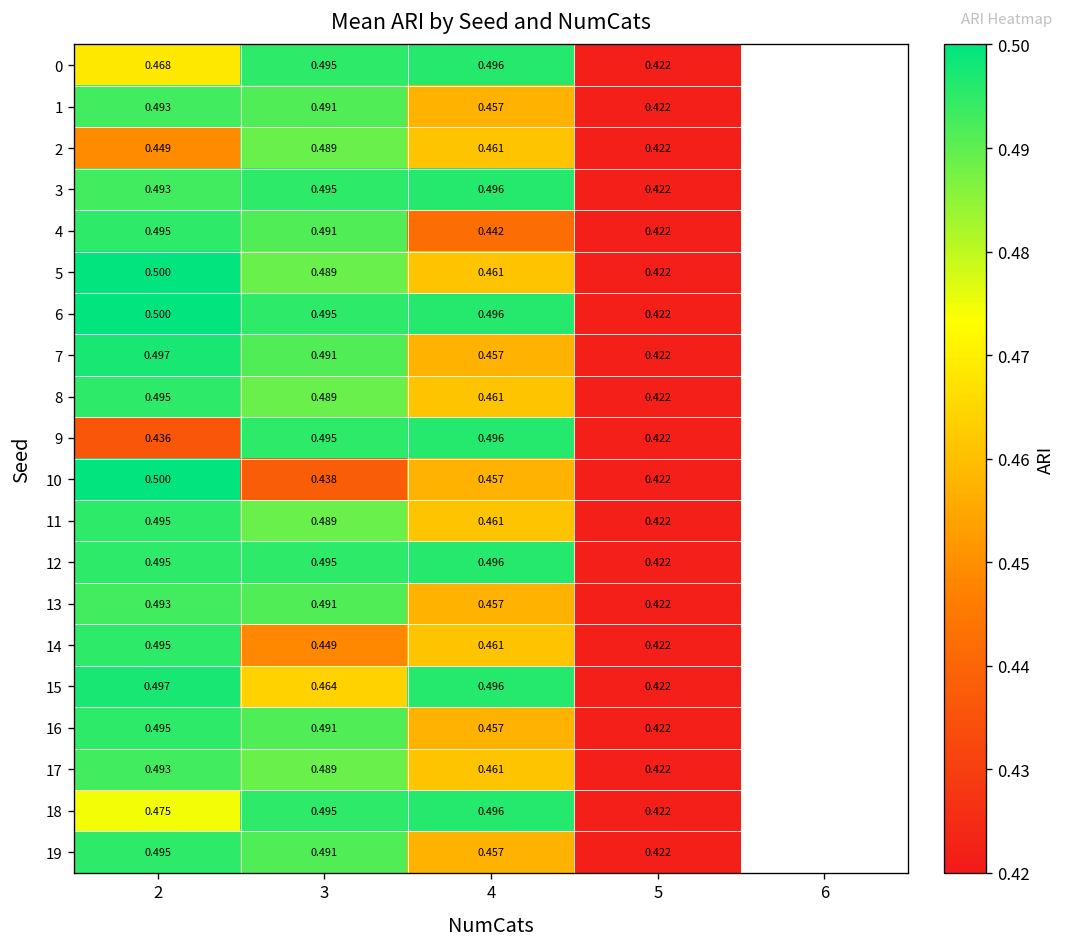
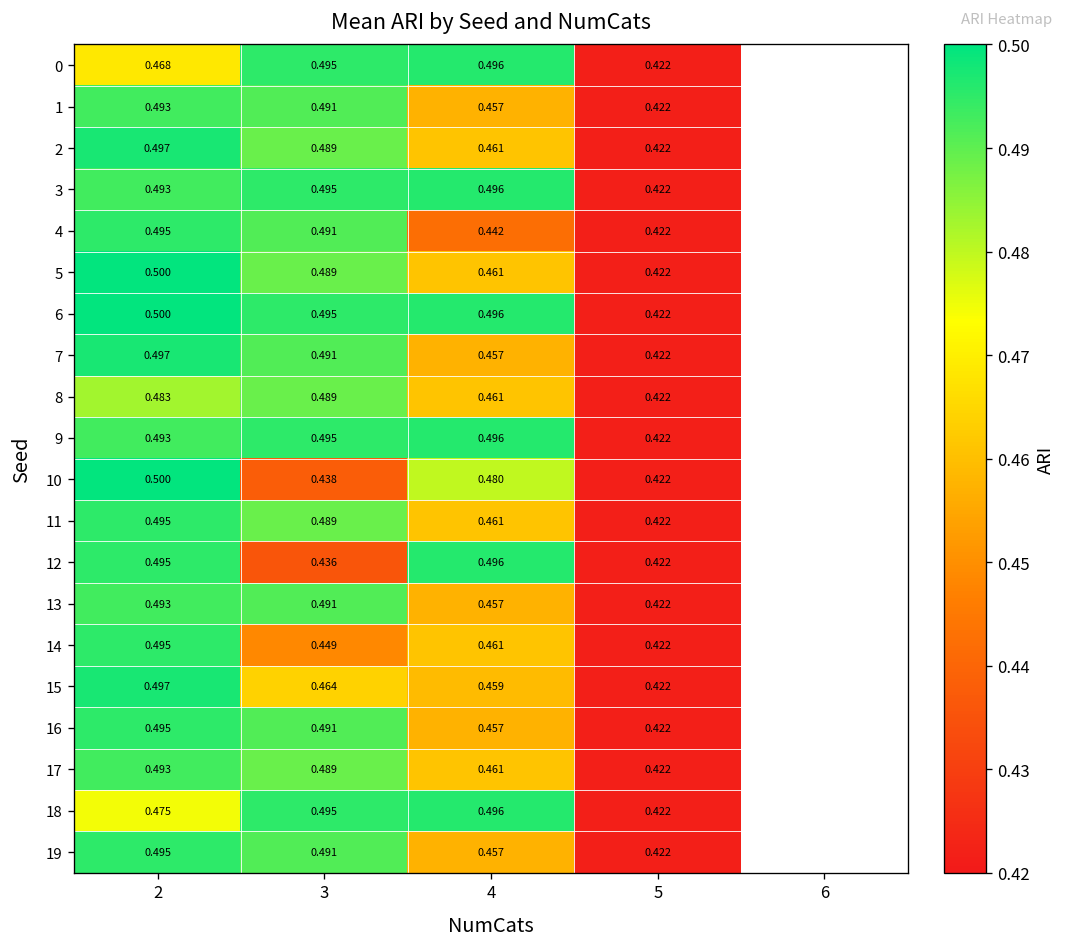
  {
    "0": {
      "2": 0.468,
      "3": 0.495,
      "4": 0.496,
      "5": 0.422
    },
    "1": {
      "2": 0.493,
      "3": 0.491,
      "4": 0.457,
      "5": 0.422
    },
    "2": {
-     "2": 0.449,
+     "2": 0.497,
      "3": 0.489,
      "4": 0.461,
      "5": 0.422
    },
    "3": {
      "2": 0.493,
      "3": 0.495,
      "4": 0.496,
      "5": 0.422
    },
    "4": {
      "2": 0.495,
      "3": 0.491,
      "4": 0.442,
      "5": 0.422
    },
    "5": {
      "2": 0.500,
      "3": 0.489,
      "4": 0.461,
      "5": 0.422
    },
    "6": {
      "2": 0.500,
      "3": 0.495,
      "4": 0.496,
      "5": 0.422
    },
    "7": {
      "2": 0.497,
      "3": 0.491,
      "4": 0.457,
      "5": 0.422
    },
    "8": {
-     "2": 0.495,
+     "2": 0.483,
      "3": 0.489,
      "4": 0.461,
      "5": 0.422
    },
    "9": {
-     "2": 0.436,
+     "2": 0.493,
      "3": 0.495,
      "4": 0.496,
      "5": 0.422
    },
    "10": {
      "2": 0.500,
      "3": 0.438,
-     "4": 0.457,
+     "4": 0.480,
      "5": 0.422
    },
    "11": {
      "2": 0.495,
      "3": 0.489,
      "4": 0.461,
      "5": 0.422
    },
    "12": {
      "2": 0.495,
-     "3": 0.495,
+     "3": 0.436,
      "4": 0.496,
      "5": 0.422
    },
    "13": {
      "2": 0.493,
      "3": 0.491,
      "4": 0.457,
      "5": 0.422
    },
    "14": {
      "2": 0.495,
      "3": 0.449,
      "4": 0.461,
      "5": 0.422
    },
    "15": {
      "2": 0.497,
      "3": 0.464,
-     "4": 0.496,
+     "4": 0.459,
      "5": 0.422
    },
    "16": {
      "2": 0.495,
      "3": 0.491,
      "4": 0.457,
      "5": 0.422
    },
    "17": {
      "2": 0.493,
      "3": 0.489,
      "4": 0.461,
      "5": 0.422
    },
    "18": {
      "2": 0.475,
      "3": 0.495,
      "4": 0.496,
      "5": 0.422
    },
    "19": {
      "2": 0.495,
      "3": 0.491,
      "4": 0.457,
      "5": 0.422
    }
  }
